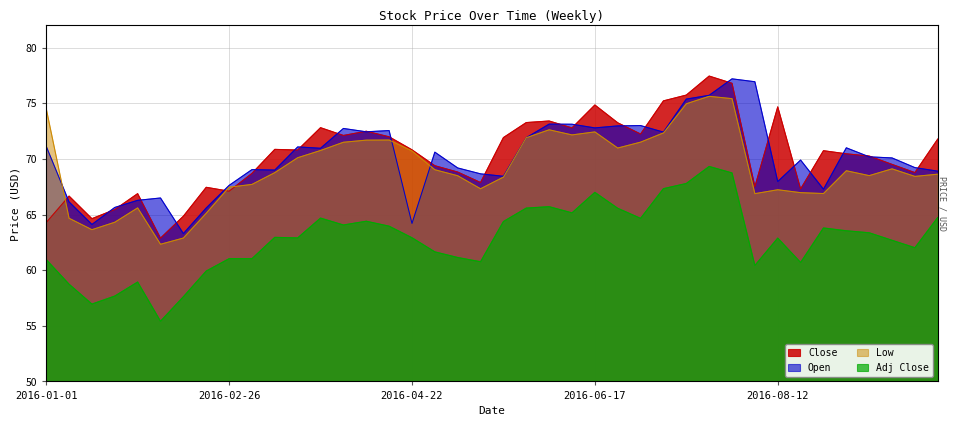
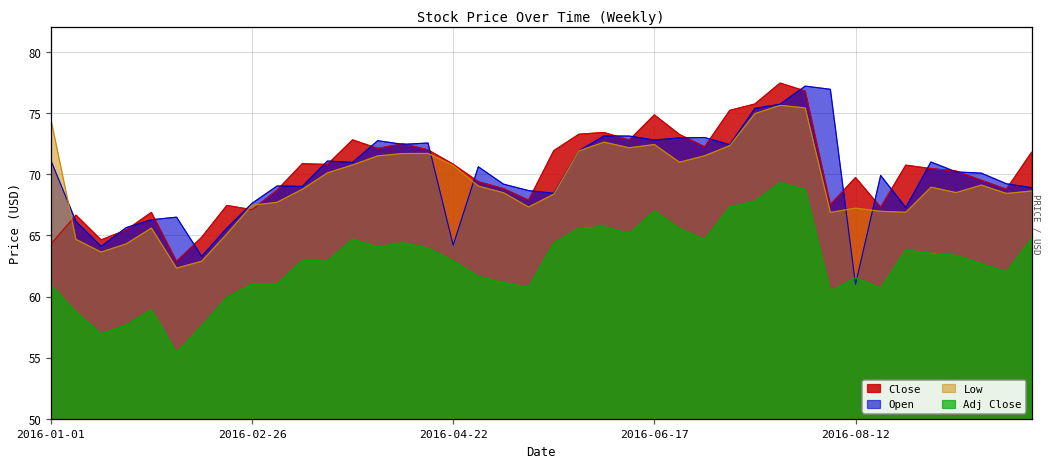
  {
    "Close": {
      "2016-01-01": 64.3,
      "2016-02-26": 67.1,
      "2016-06-17": 74.8,
-     "2016-08-12": 74.7
+     "2016-08-12": 69.7
    },
    "Open": {
      "2016-01-01": 71.1,
      "2016-04-22": 64.2,
      "2016-06-17": 72.8,
-     "2016-08-12": 68.0
+     "2016-08-12": 61.0
    },
    "Low": {
      "2016-01-01": 74.5,
      "2016-06-17": 72.4,
      "2016-08-12": 67.2
    },
    "Adj Close": {
      "2016-01-01": 61.0,
      "2016-02-26": 61.0,
      "2016-04-22": 62.9,
      "2016-06-17": 67.0,
-     "2016-08-12": 62.9
+     "2016-08-12": 61.5
    }
  }
